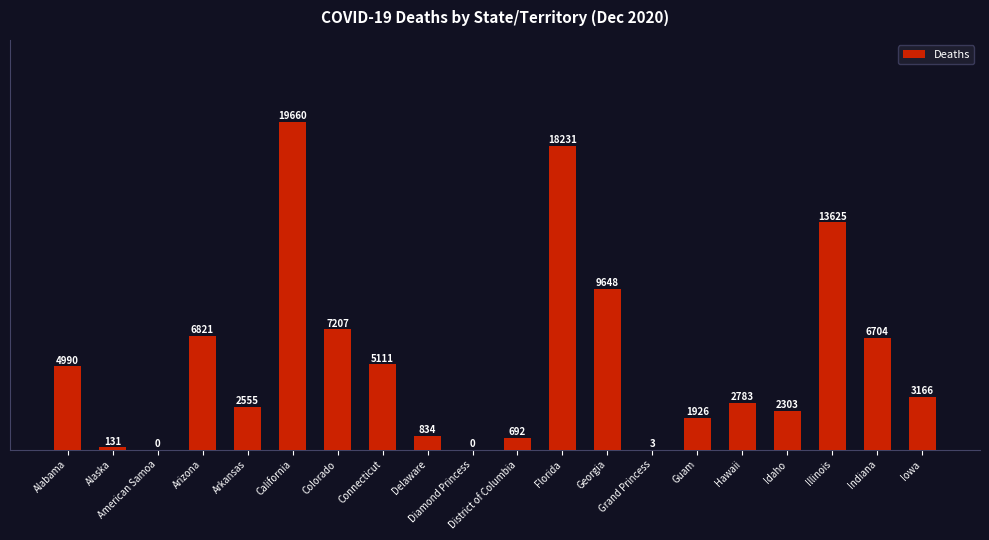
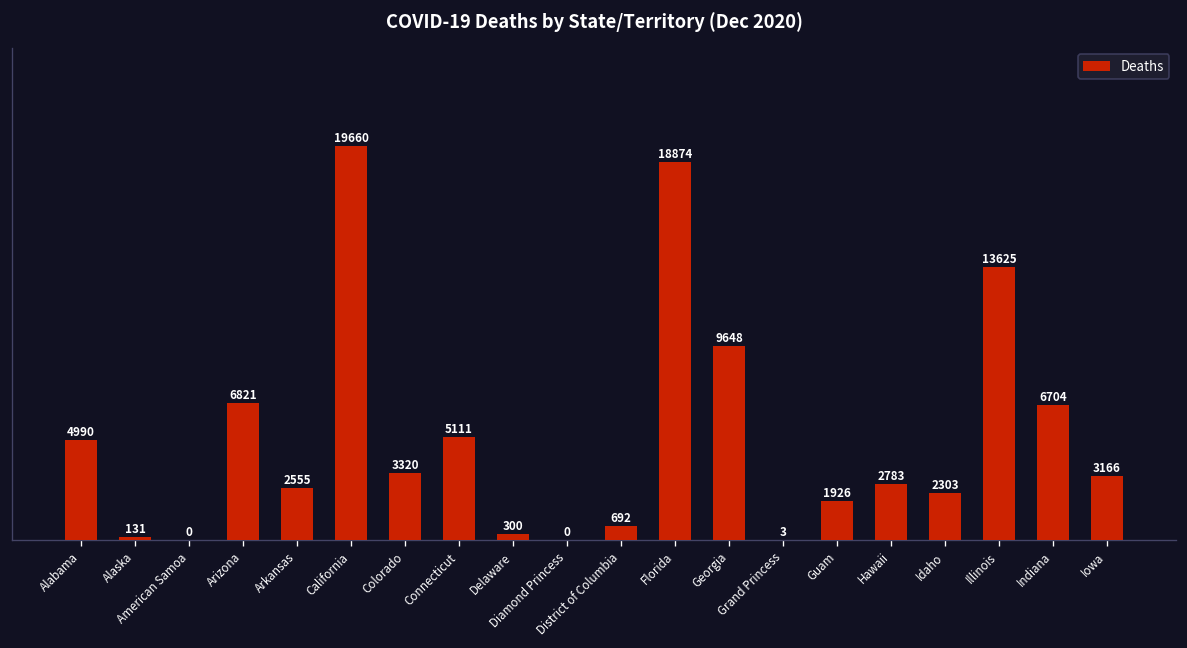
  {
    "Alabama": 4990,
    "Alaska": 131,
    "American Samoa": 0,
    "Arizona": 6821,
    "Arkansas": 2555,
    "California": 19660,
-   "Colorado": 7207,
+   "Colorado": 3320,
    "Connecticut": 5111,
-   "Delaware": 834,
+   "Delaware": 300,
    "Diamond Princess": 0,
    "District of Columbia": 692,
-   "Florida": 18231,
+   "Florida": 18874,
    "Georgia": 9648,
    "Grand Princess": 3,
    "Guam": 1926,
    "Hawaii": 2783,
    "Idaho": 2303,
    "Illinois": 13625,
    "Indiana": 6704,
    "Iowa": 3166
  }
